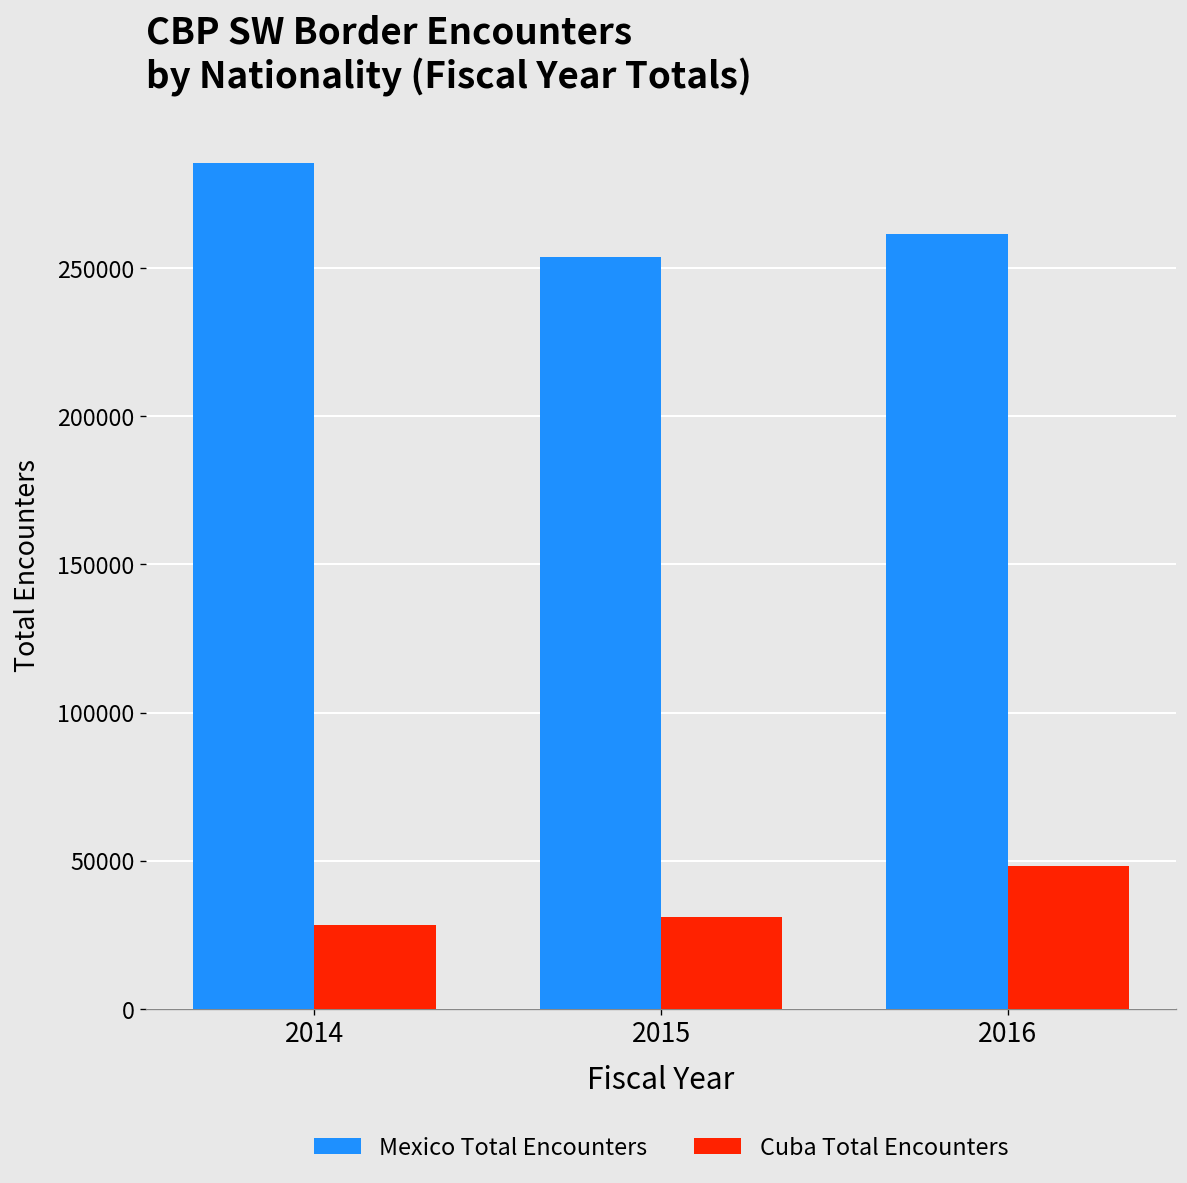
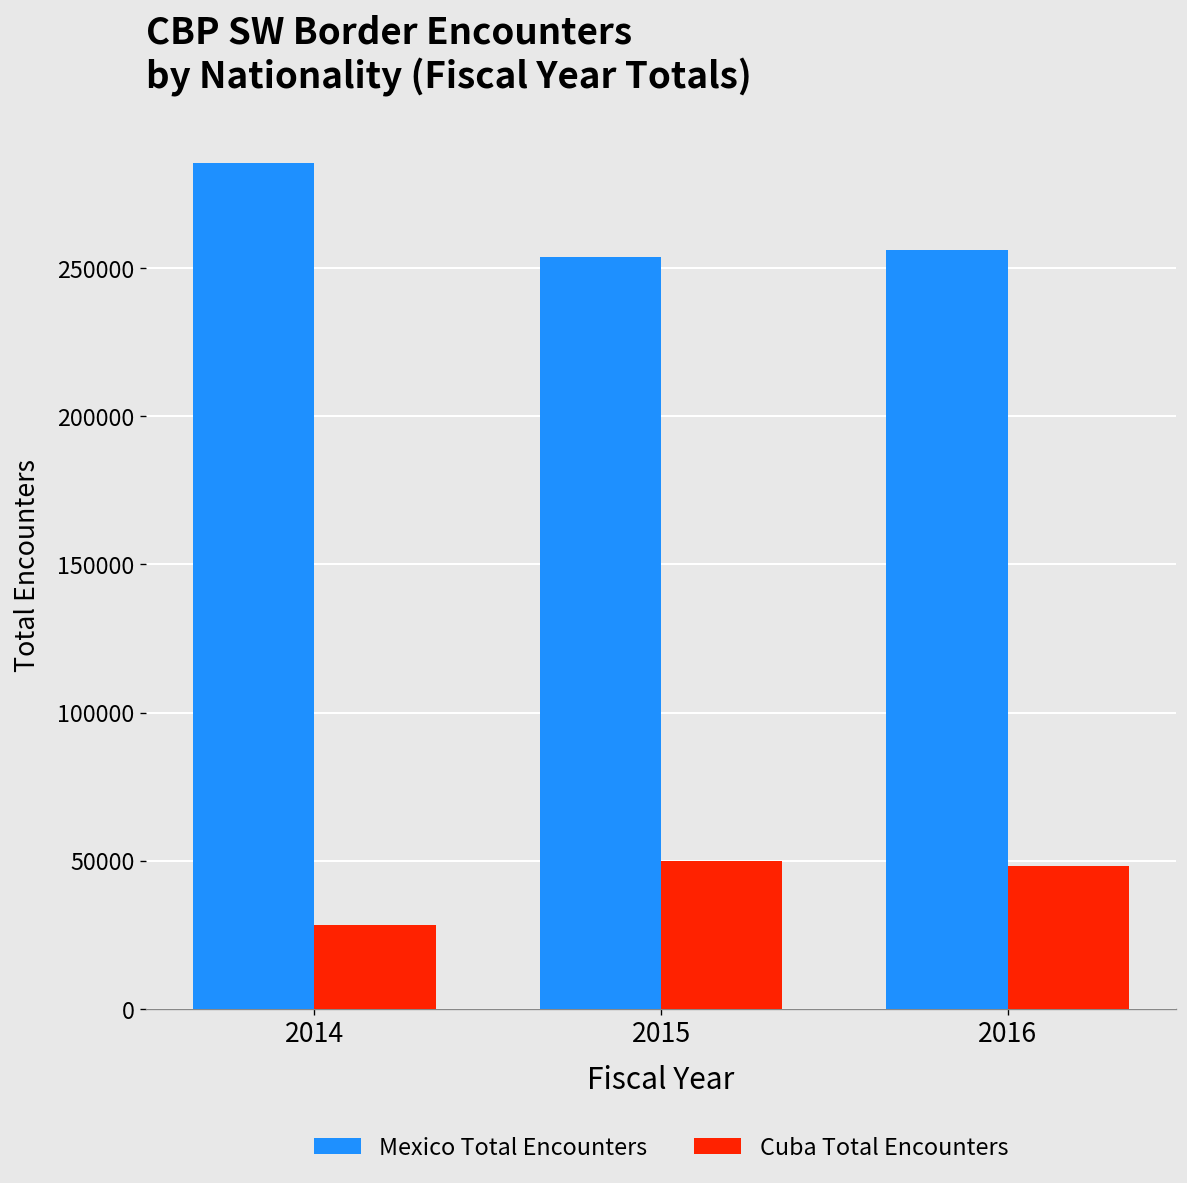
  {
    "Mexico Total Encounters": {
      "2014": 286000,
      "2015": 254000,
-     "2016": 261000
+     "2016": 256000
    },
    "Cuba Total Encounters": {
      "2014": 28000,
-     "2015": 31000,
+     "2015": 50000,
      "2016": 48000
    }
  }
